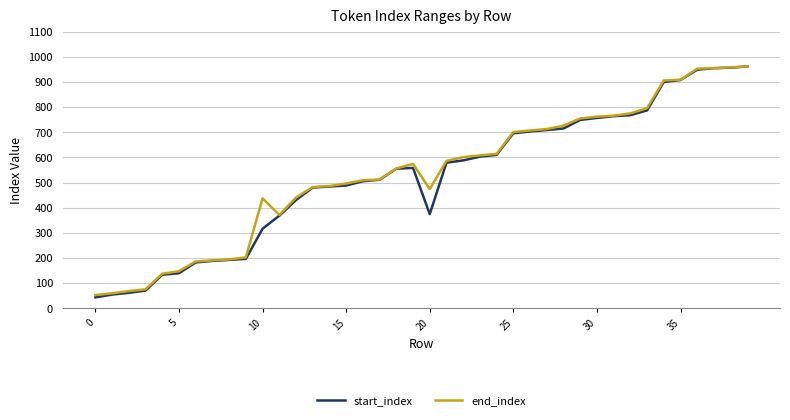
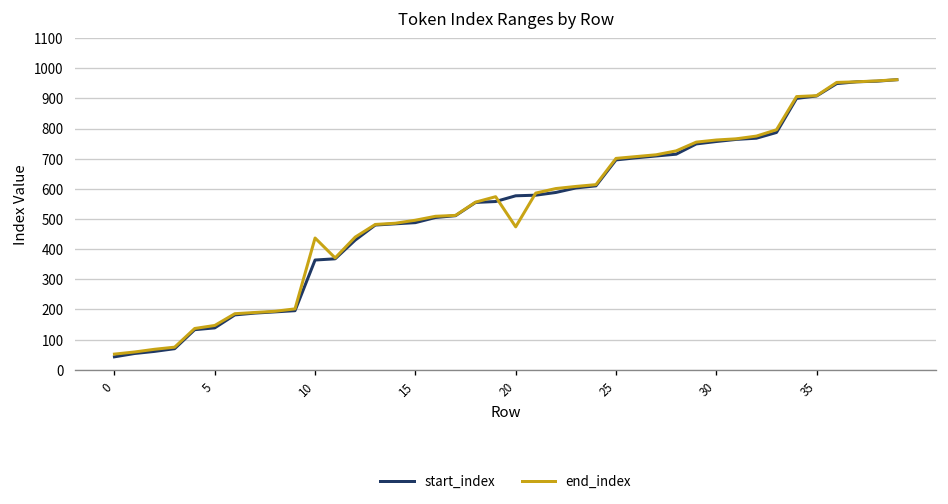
  {
    "start_index": {
-     "10": 320,
-     "20": 370
+     "10": 360,
+     "20": 580
    },
    "end_index": {
      "10": 440,
      "20": 470
    }
  }
